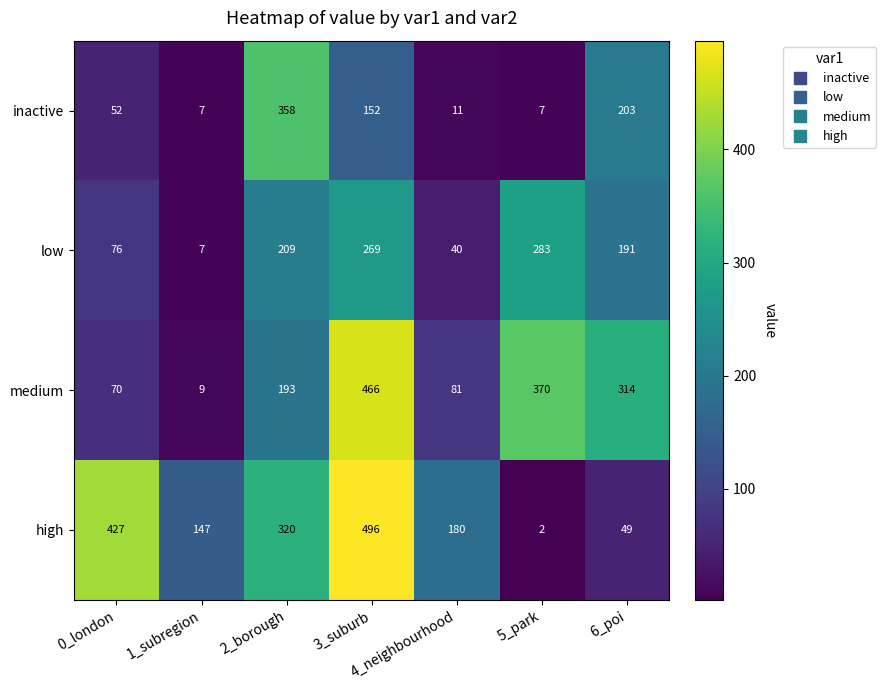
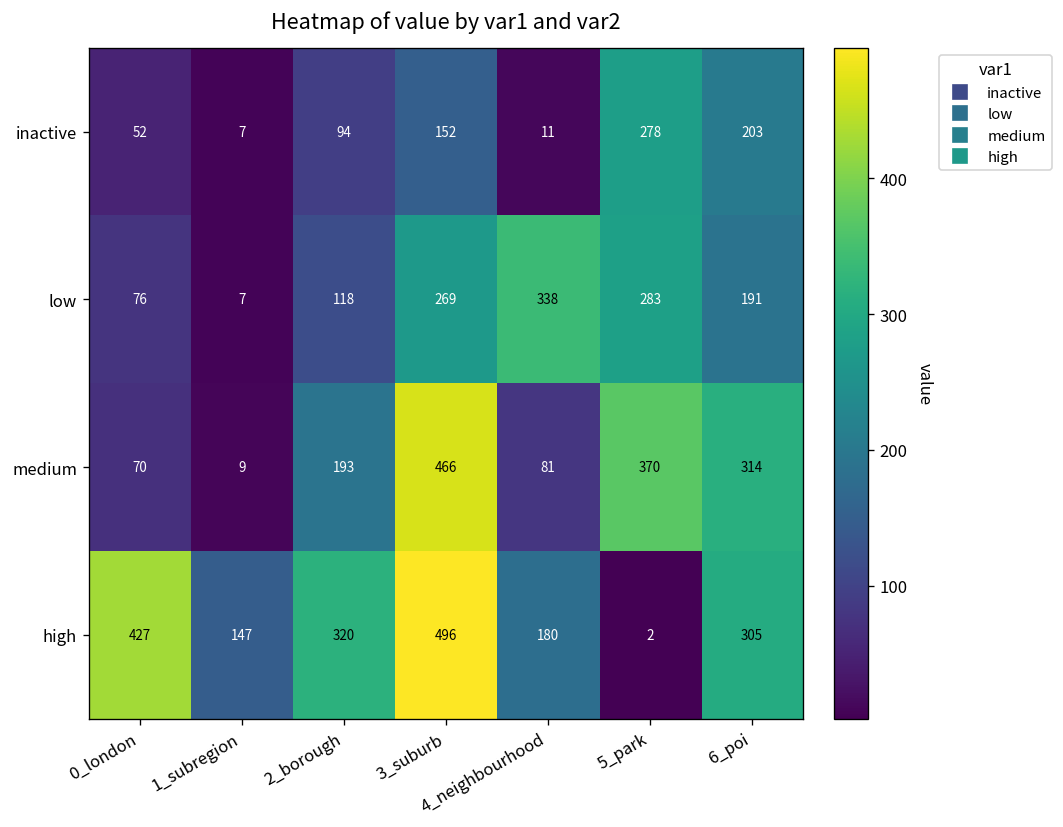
  {
    "inactive": {
      "0_london": 52,
      "1_subregion": 7,
-     "2_borough": 358,
+     "2_borough": 94,
      "3_suburb": 152,
      "4_neighbourhood": 11,
-     "5_park": 7,
+     "5_park": 278,
      "6_poi": 203
    },
    "low": {
      "0_london": 76,
      "1_subregion": 7,
-     "2_borough": 209,
+     "2_borough": 118,
      "3_suburb": 269,
-     "4_neighbourhood": 40,
+     "4_neighbourhood": 338,
      "5_park": 283,
      "6_poi": 191
    },
    "medium": {
      "0_london": 70,
      "1_subregion": 9,
      "2_borough": 193,
      "3_suburb": 466,
      "4_neighbourhood": 81,
      "5_park": 370,
      "6_poi": 314
    },
    "high": {
      "0_london": 427,
      "1_subregion": 147,
      "2_borough": 320,
      "3_suburb": 496,
      "4_neighbourhood": 180,
      "5_park": 2,
-     "6_poi": 49
+     "6_poi": 305
    }
  }
